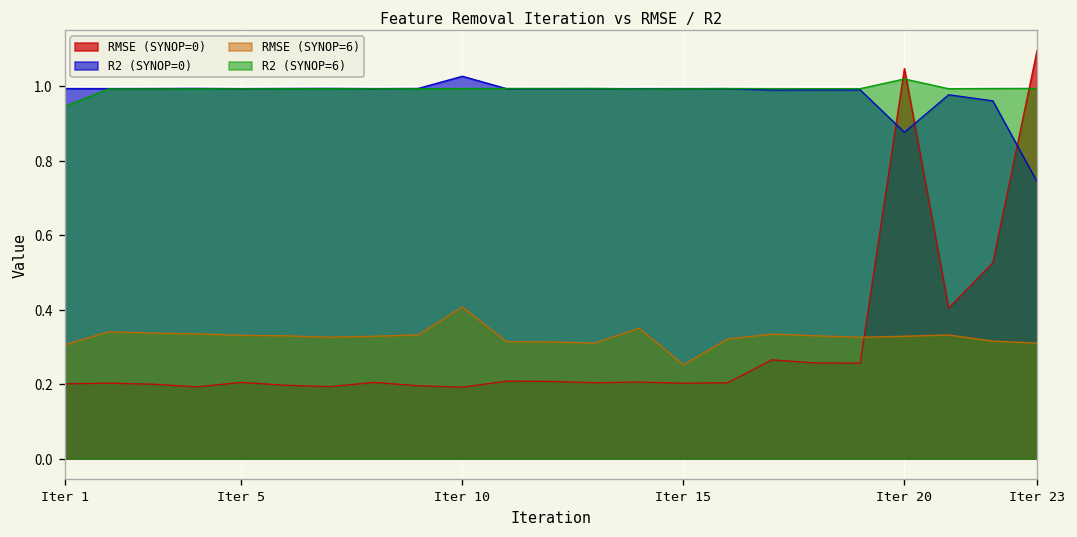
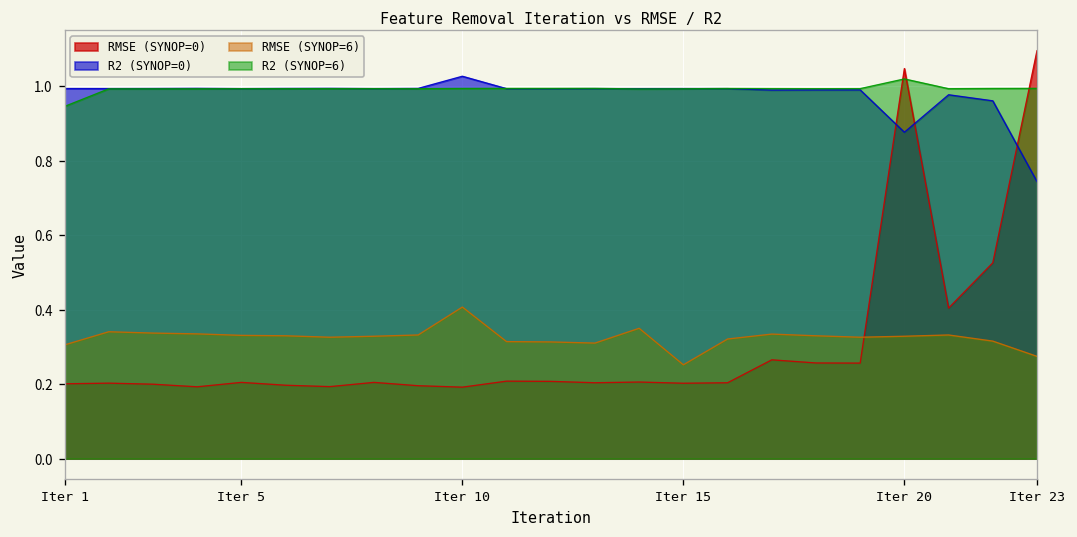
  {
    "RMSE (SYNOP=0)": {
      "Iter 1": 0.20,
      "Iter 5": 0.20,
      "Iter 10": 0.19,
      "Iter 15": 0.20,
      "Iter 20": 1.05,
      "Iter 23": 1.10
    },
    "R2 (SYNOP=0)": {
      "Iter 1": 0.99,
      "Iter 10": 1.03,
      "Iter 20": 0.88,
      "Iter 23": 0.74
    },
    "RMSE (SYNOP=6)": {
      "Iter 1": 0.31,
      "Iter 5": 0.33,
      "Iter 10": 0.41,
      "Iter 15": 0.25,
      "Iter 20": 0.33,
-     "Iter 23": 0.31
+     "Iter 23": 0.27
    },
    "R2 (SYNOP=6)": {
      "Iter 1": 0.95,
      "Iter 10": 0.99,
      "Iter 20": 1.02,
      "Iter 23": 0.99
    }
  }
